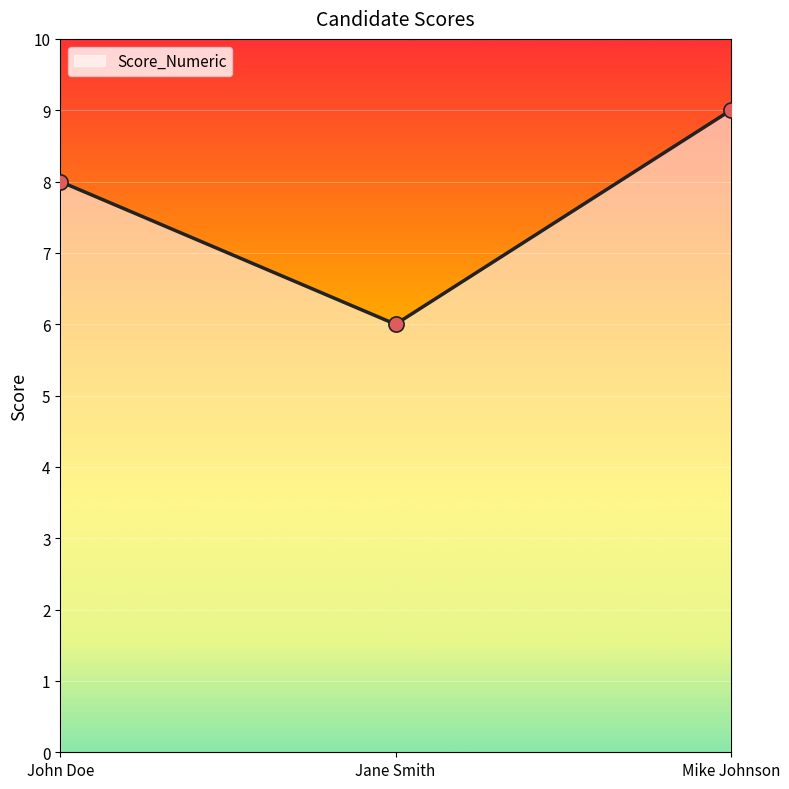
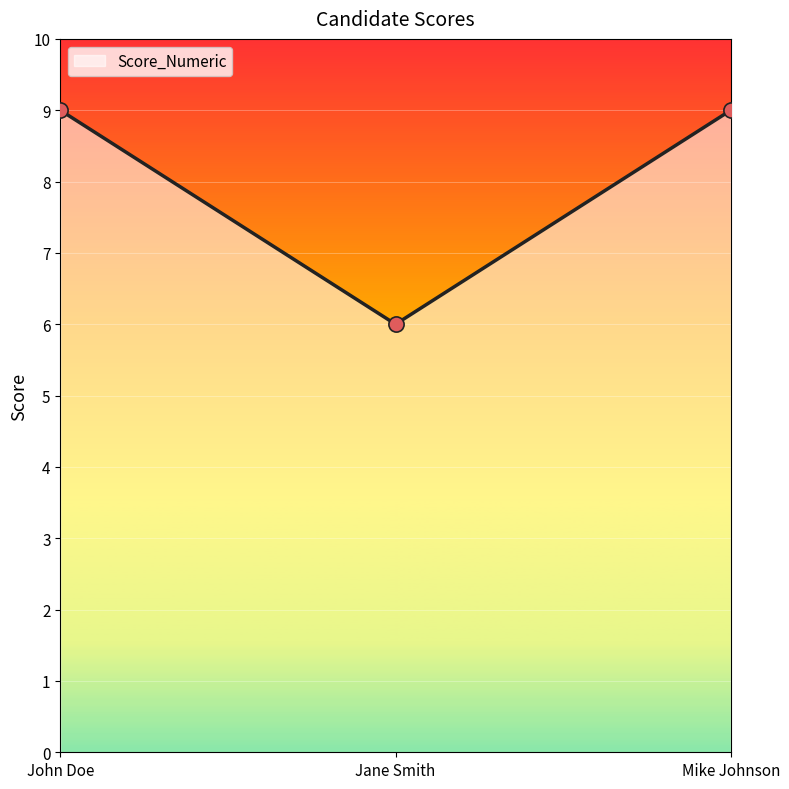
  {
-   "John Doe": 8,
+   "John Doe": 9,
    "Jane Smith": 6,
    "Mike Johnson": 9
  }
